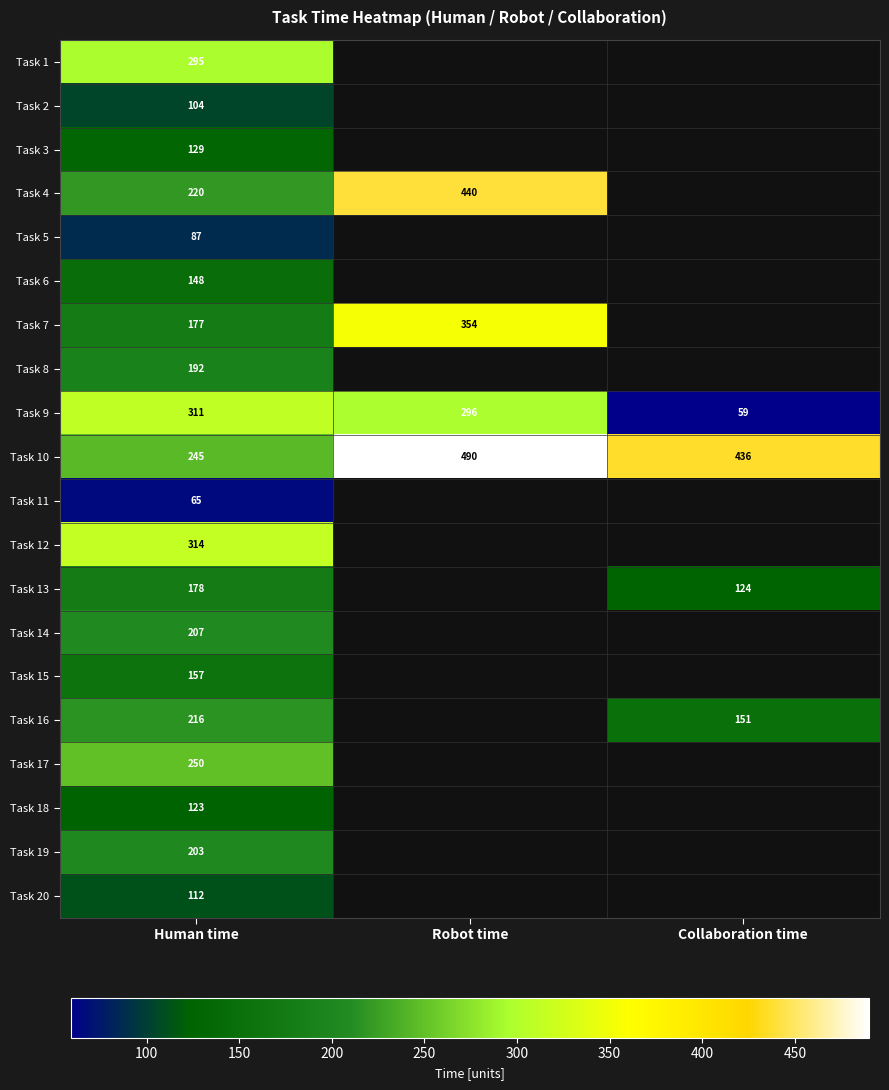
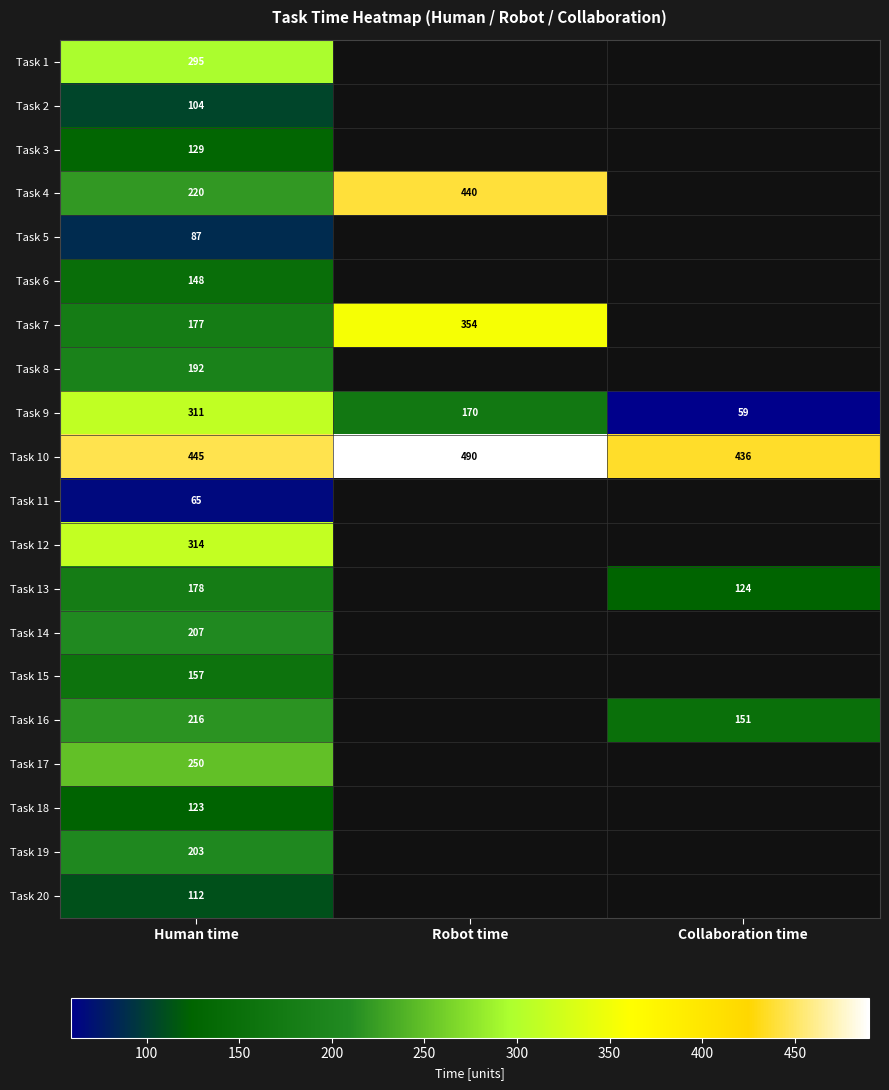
  {
    "Task 1": {
      "Human time": 295
    },
    "Task 2": {
      "Human time": 104
    },
    "Task 3": {
      "Human time": 129
    },
    "Task 4": {
      "Human time": 220,
      "Robot time": 440
    },
    "Task 5": {
      "Human time": 87
    },
    "Task 6": {
      "Human time": 148
    },
    "Task 7": {
      "Human time": 177,
      "Robot time": 354
    },
    "Task 8": {
      "Human time": 192
    },
    "Task 9": {
      "Human time": 311,
-     "Robot time": 296,
+     "Robot time": 170,
      "Collaboration time": 59
    },
    "Task 10": {
-     "Human time": 245,
+     "Human time": 445,
      "Robot time": 490,
      "Collaboration time": 436
    },
    "Task 11": {
      "Human time": 65
    },
    "Task 12": {
      "Human time": 314
    },
    "Task 13": {
      "Human time": 178,
      "Collaboration time": 124
    },
    "Task 14": {
      "Human time": 207
    },
    "Task 15": {
      "Human time": 157
    },
    "Task 16": {
      "Human time": 216,
      "Collaboration time": 151
    },
    "Task 17": {
      "Human time": 250
    },
    "Task 18": {
      "Human time": 123
    },
    "Task 19": {
      "Human time": 203
    },
    "Task 20": {
      "Human time": 112
    }
  }
